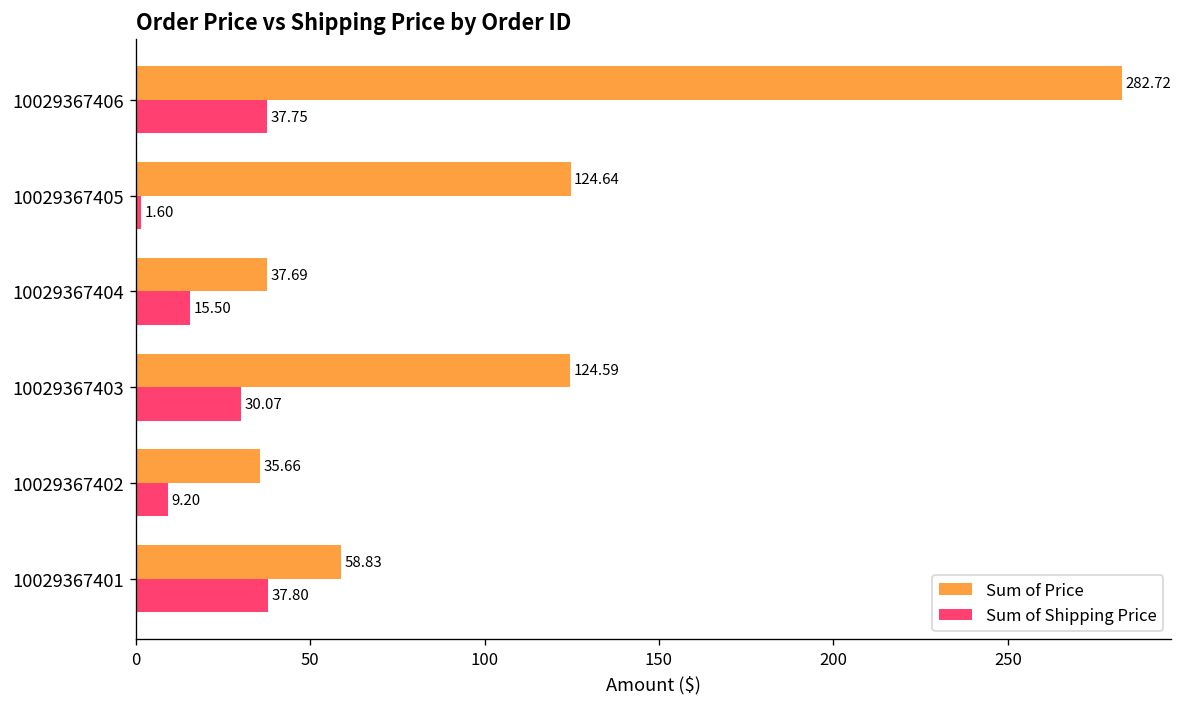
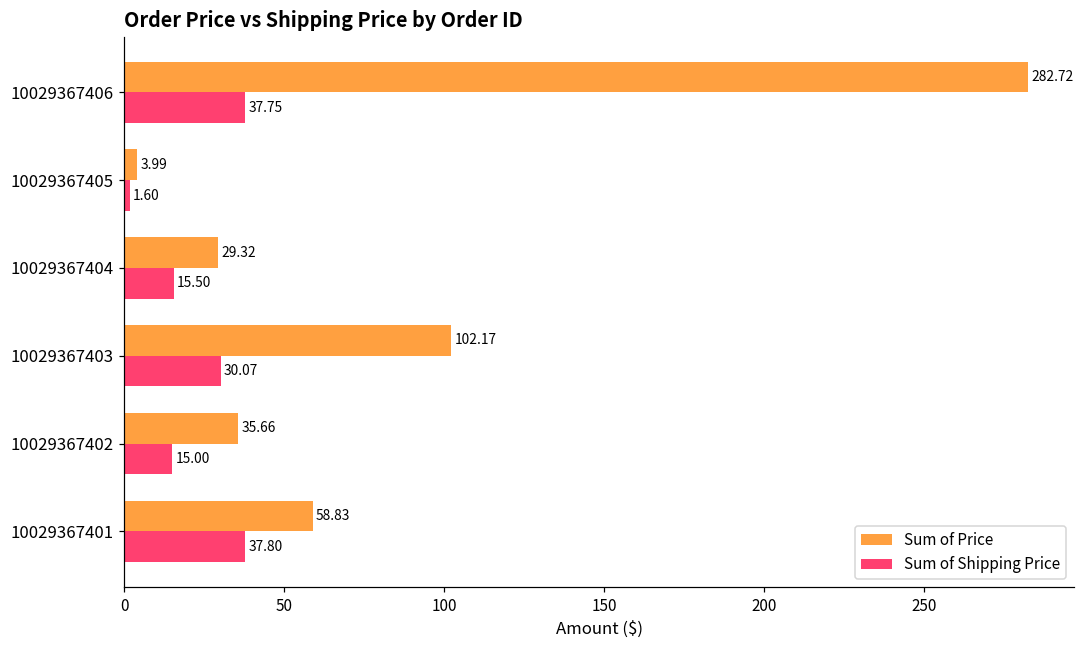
  {
    "Sum of Price": {
      "10029367406": 282.72,
-     "10029367405": 124.64,
-     "10029367404": 37.69,
-     "10029367403": 124.59,
+     "10029367405": 3.99,
+     "10029367404": 29.32,
+     "10029367403": 102.17,
      "10029367402": 35.66,
      "10029367401": 58.83
    },
    "Sum of Shipping Price": {
      "10029367406": 37.75,
      "10029367405": 1.60,
      "10029367404": 15.50,
      "10029367403": 30.07,
-     "10029367402": 9.20,
+     "10029367402": 15.00,
      "10029367401": 37.80
    }
  }
